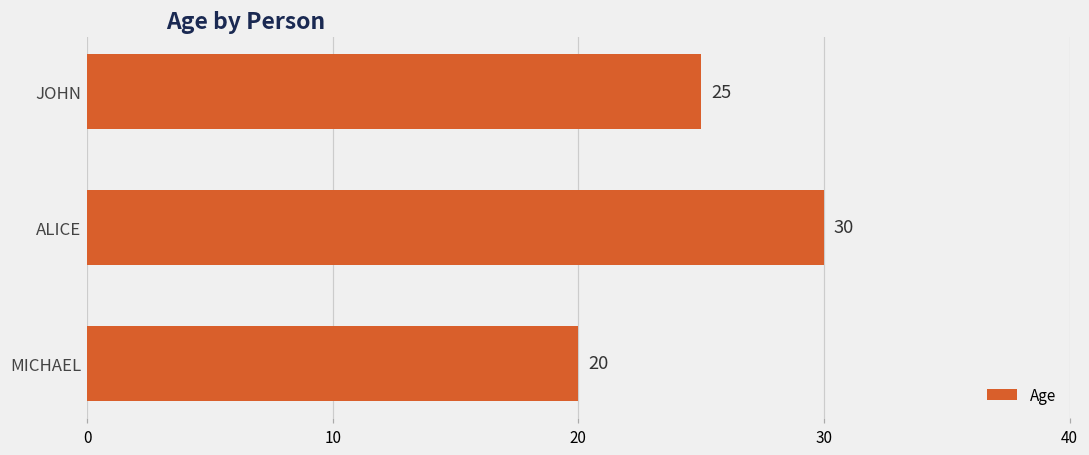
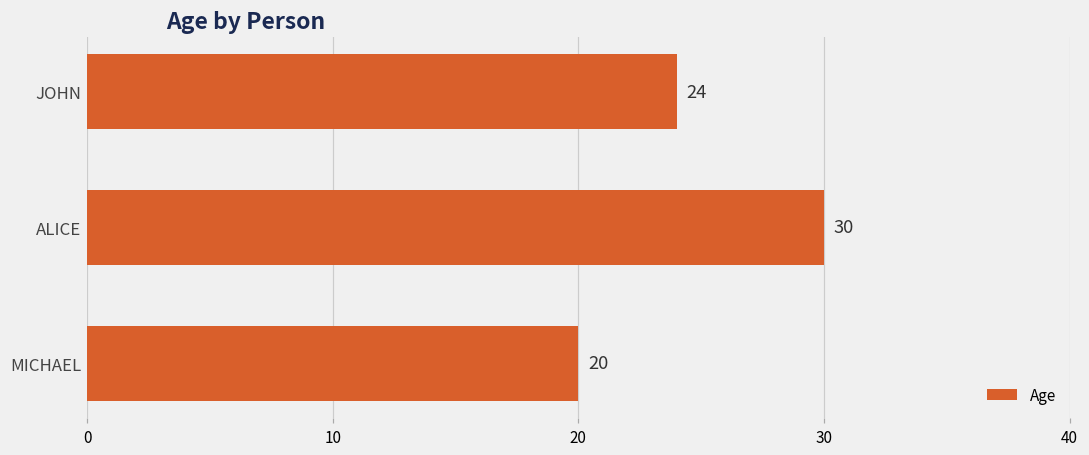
  {
-   "JOHN": 25,
+   "JOHN": 24,
    "ALICE": 30,
    "MICHAEL": 20
  }
